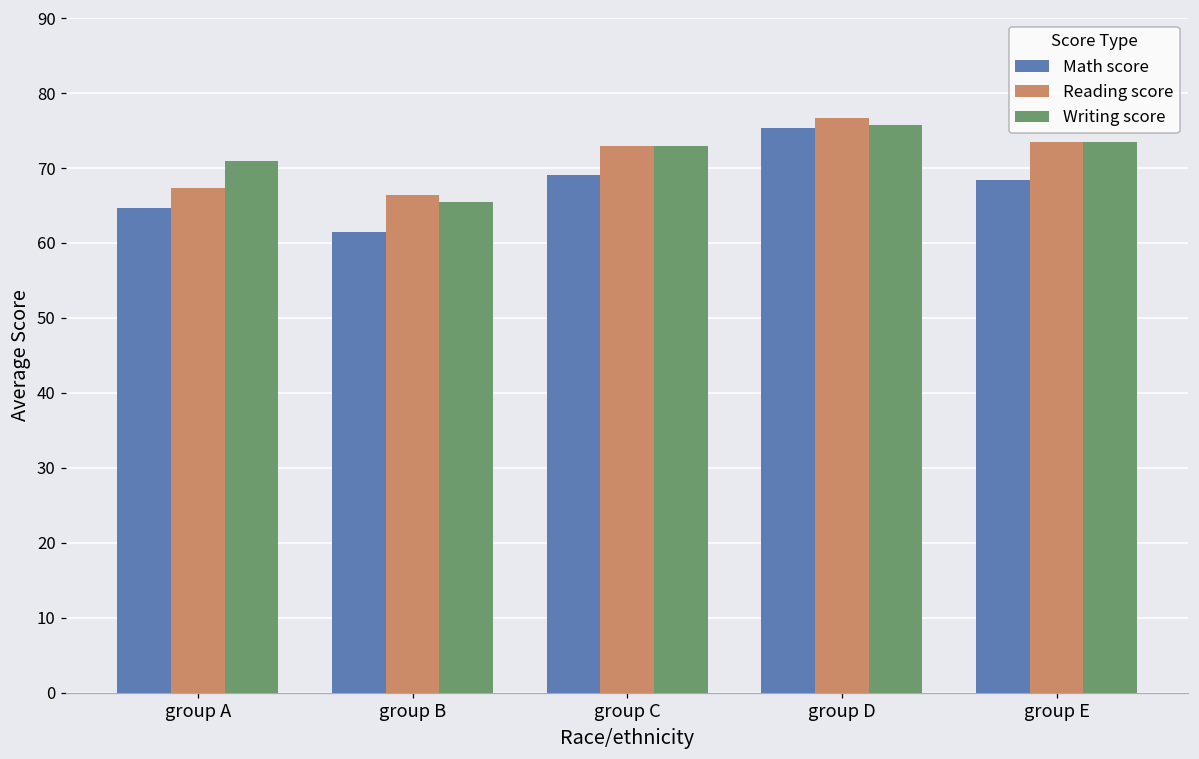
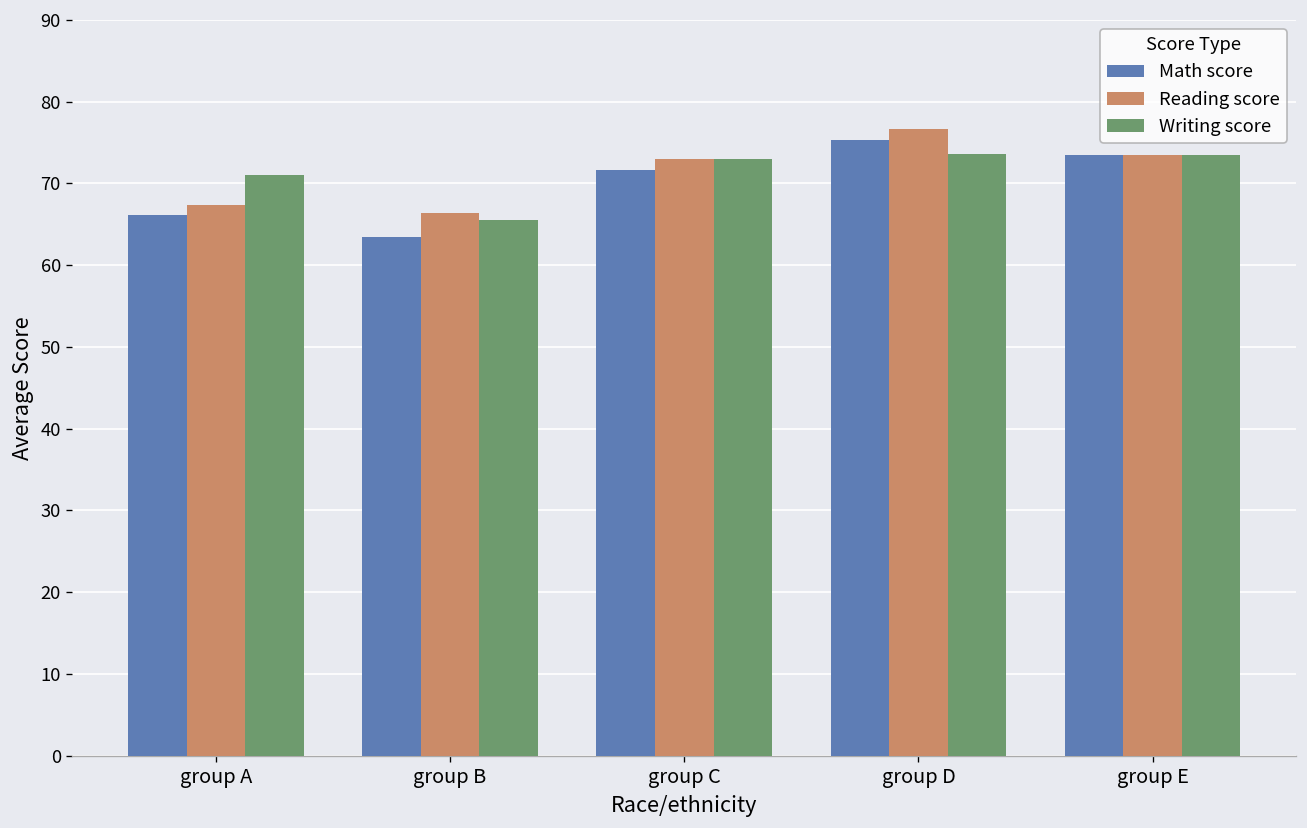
  {
    "Math score": {
-     "group A": 65,
-     "group B": 62,
-     "group C": 69,
+     "group A": 66,
+     "group B": 63,
+     "group C": 72,
      "group D": 75,
-     "group E": 68
+     "group E": 74
    },
    "Reading score": {
      "group A": 67,
      "group B": 66,
      "group C": 73,
      "group D": 77,
      "group E": 74
    },
    "Writing score": {
      "group A": 71,
      "group B": 66,
      "group C": 73,
-     "group D": 76,
+     "group D": 74,
      "group E": 74
    }
  }
